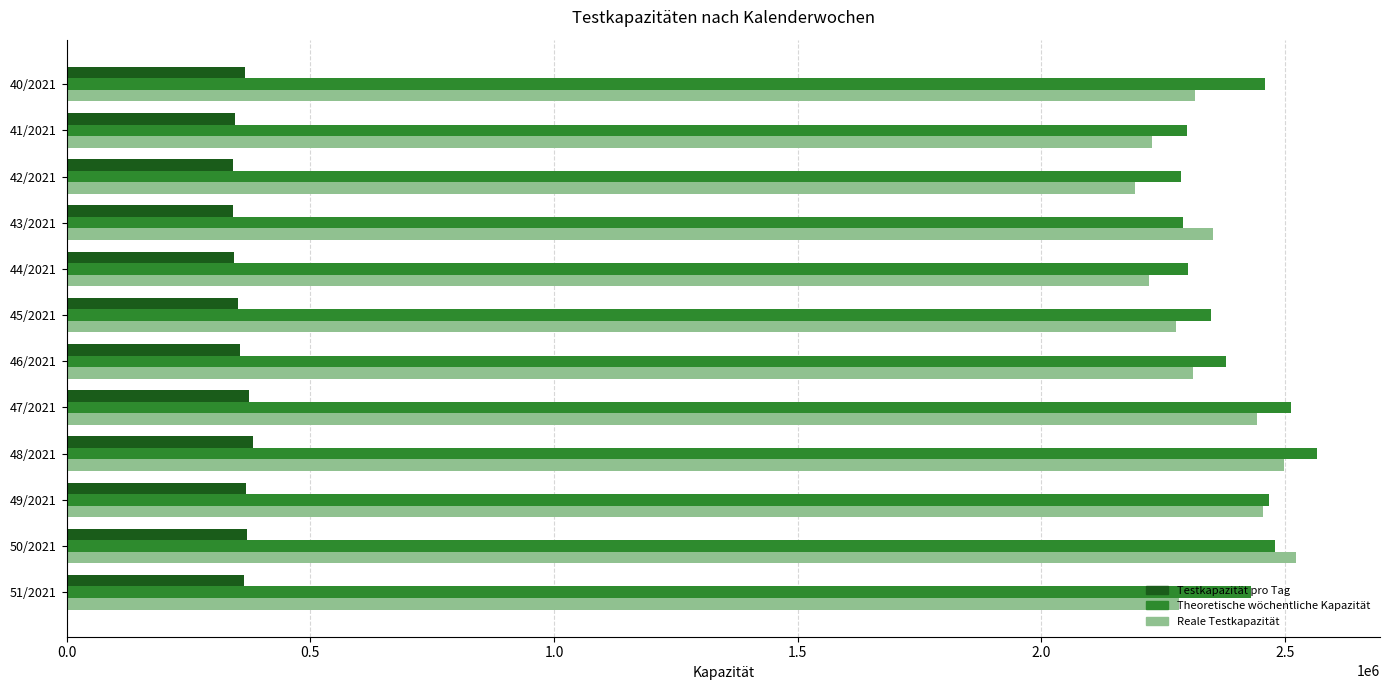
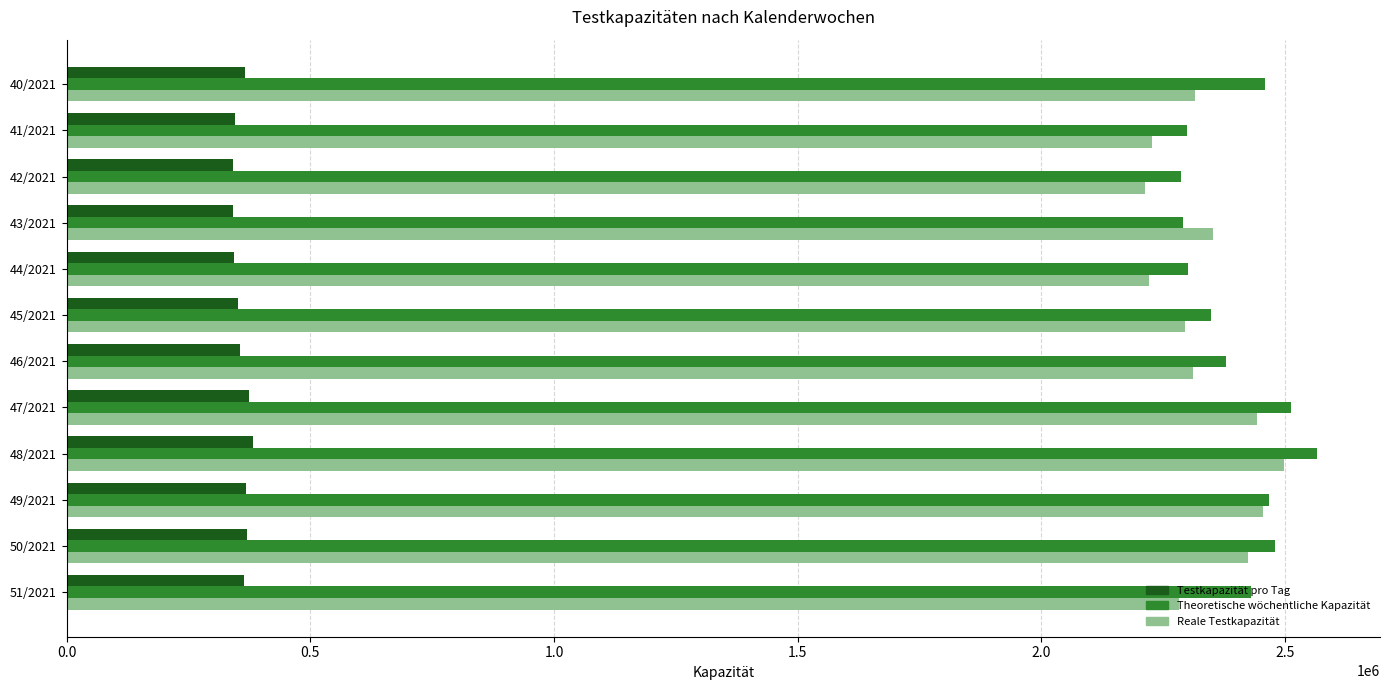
  {
    "Reale Testkapazität": {
      "40/2021": 2320000,
      "41/2021": 2230000,
-     "42/2021": 2190000,
+     "42/2021": 2210000,
      "43/2021": 2350000,
      "44/2021": 2220000,
-     "45/2021": 2280000,
+     "45/2021": 2290000,
      "46/2021": 2310000,
      "47/2021": 2440000,
      "48/2021": 2500000,
      "49/2021": 2460000,
-     "50/2021": 2520000,
+     "50/2021": 2420000,
      "51/2021": 2280000
    }
  }
